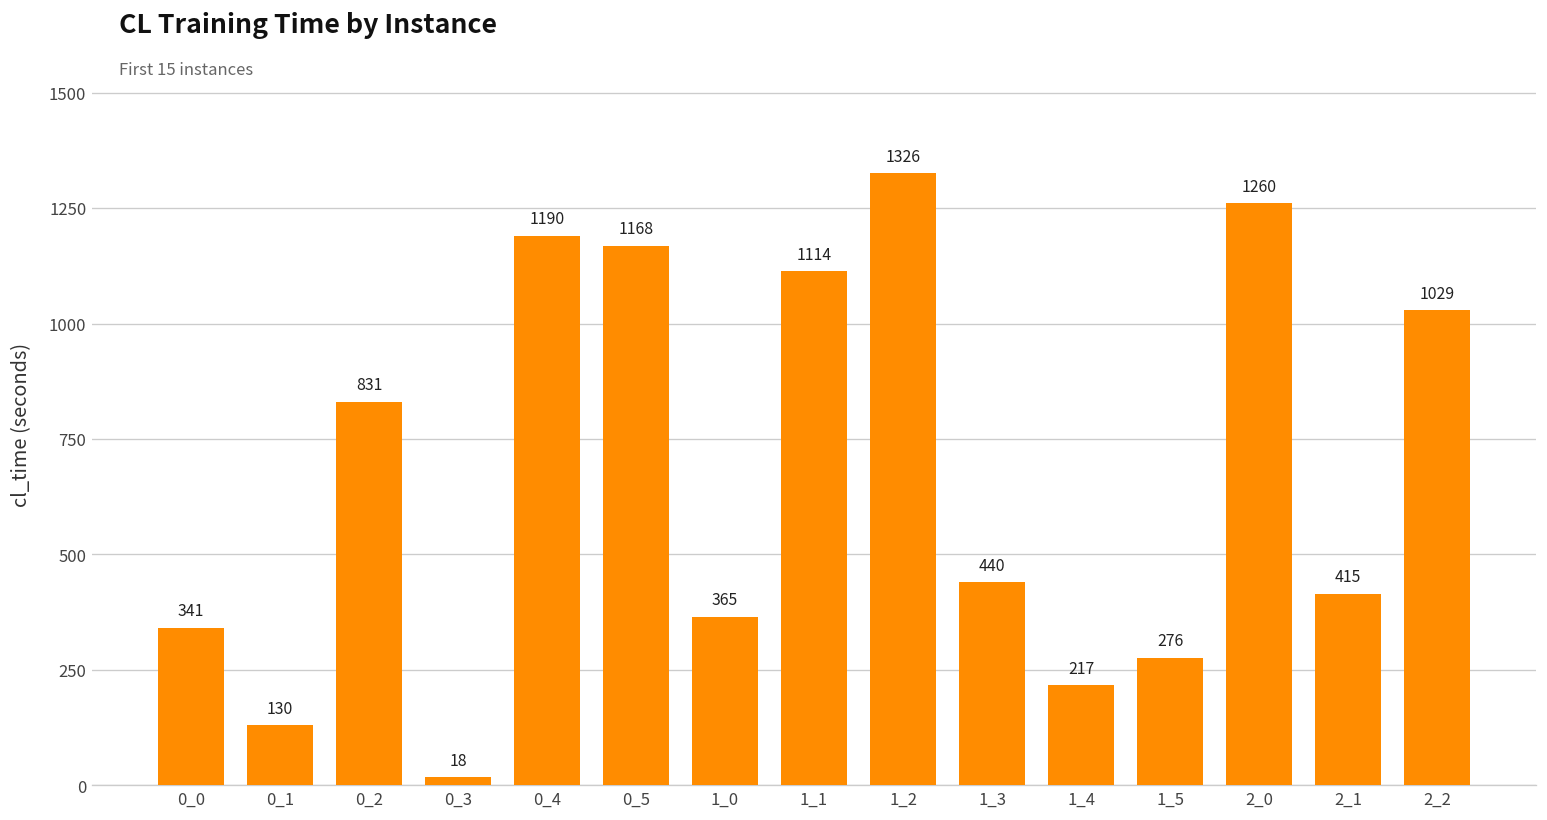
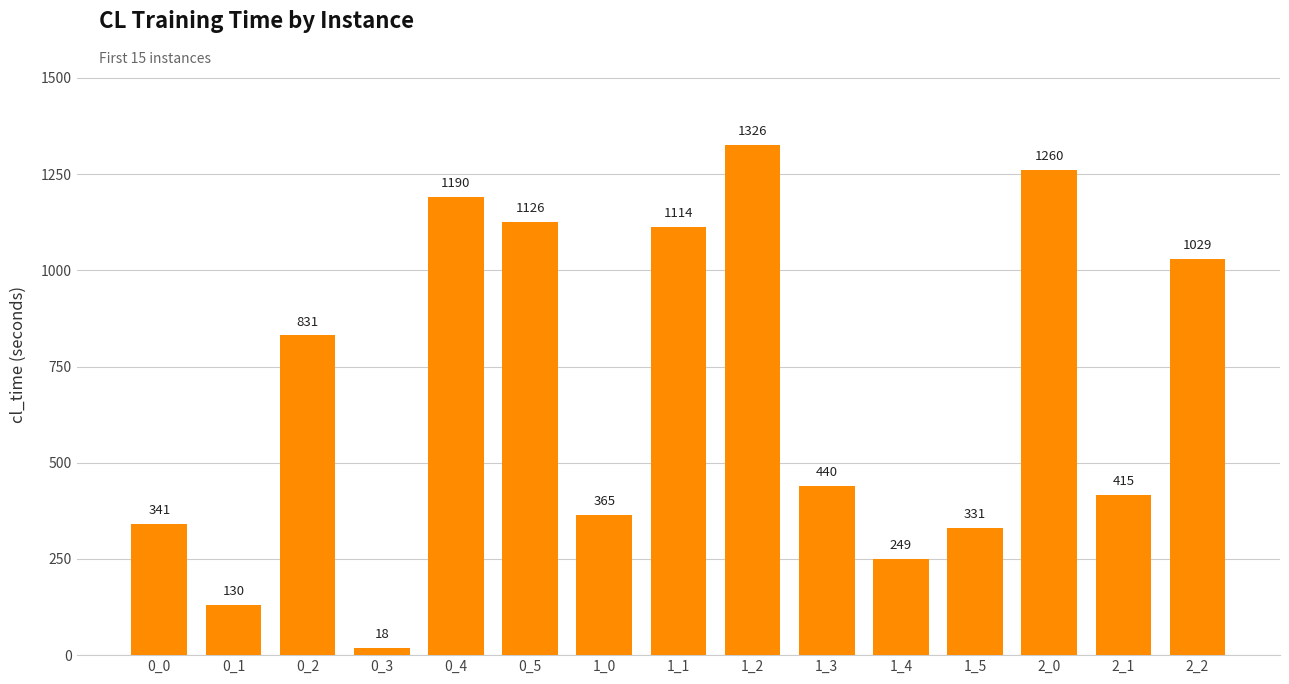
  {
    "0_0": 341,
    "0_1": 130,
    "0_2": 831,
    "0_3": 18,
    "0_4": 1190,
-   "0_5": 1168,
+   "0_5": 1126,
    "1_0": 365,
    "1_1": 1114,
    "1_2": 1326,
    "1_3": 440,
-   "1_4": 217,
-   "1_5": 276,
+   "1_4": 249,
+   "1_5": 331,
    "2_0": 1260,
    "2_1": 415,
    "2_2": 1029
  }
